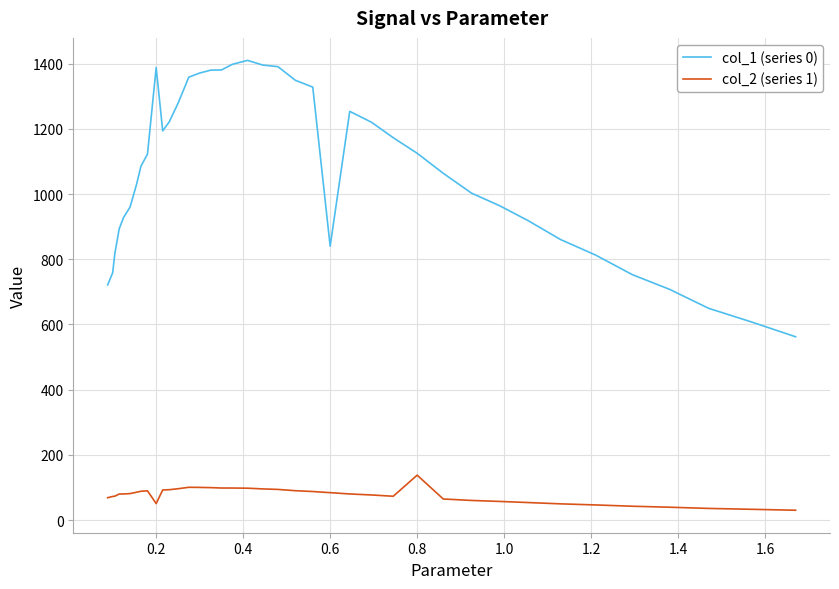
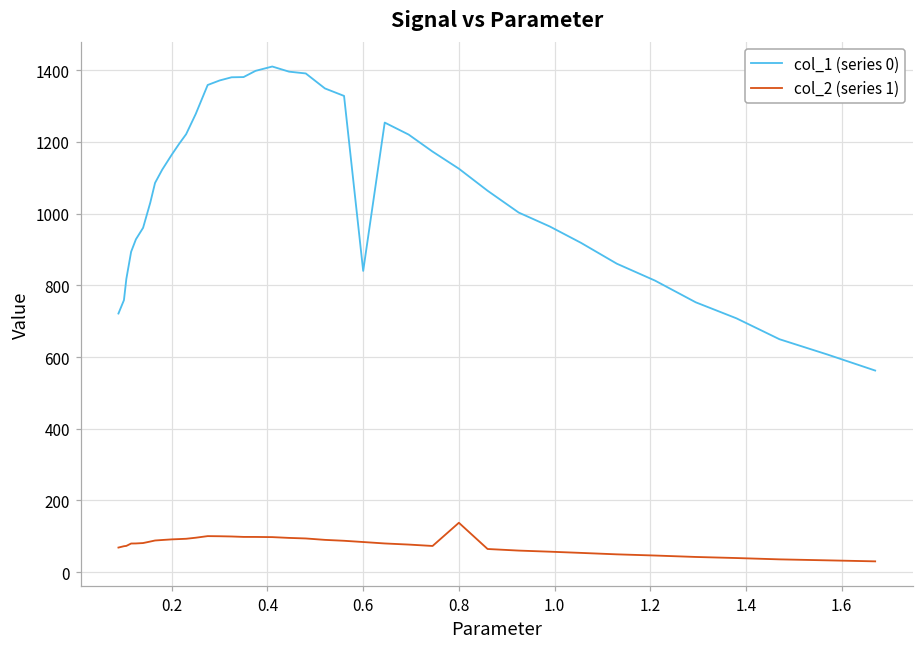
  {
    "col_1 (series 0)": {
-     "0.2": 1390,
+     "0.2": 1160,
      "0.6": 840,
      "0.8": 1130
    },
    "col_2 (series 1)": {
-     "0.2": 50,
+     "0.2": 90,
      "0.6": 80,
      "0.8": 140
    }
  }
